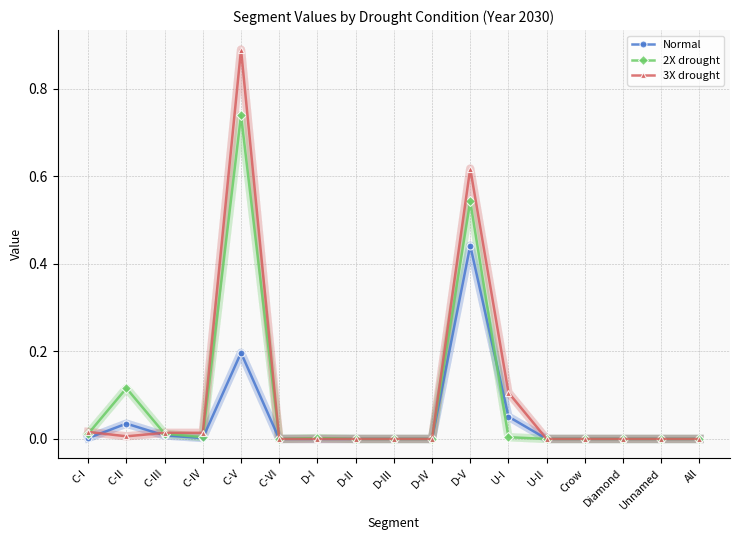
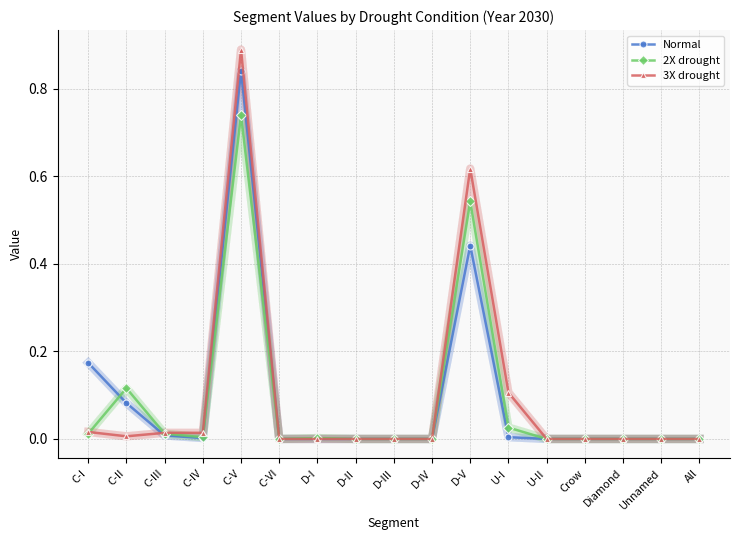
  {
    "Normal": {
-     "C-I": 0.00,
-     "C-II": 0.04,
-     "C-V": 0.20,
+     "C-I": 0.17,
+     "C-II": 0.08,
+     "C-V": 0.84,
      "D-V": 0.44,
-     "U-I": 0.05
+     "U-I": 0.00
    },
    "2X drought": {
      "C-II": 0.12,
      "C-V": 0.74,
      "D-V": 0.54,
-     "U-I": 0.00
+     "U-I": 0.03
    },
    "3X drought": {
      "C-II": 0.01,
      "C-IV": 0.01,
      "C-V": 0.89,
      "D-V": 0.62,
      "U-I": 0.11
    }
  }
